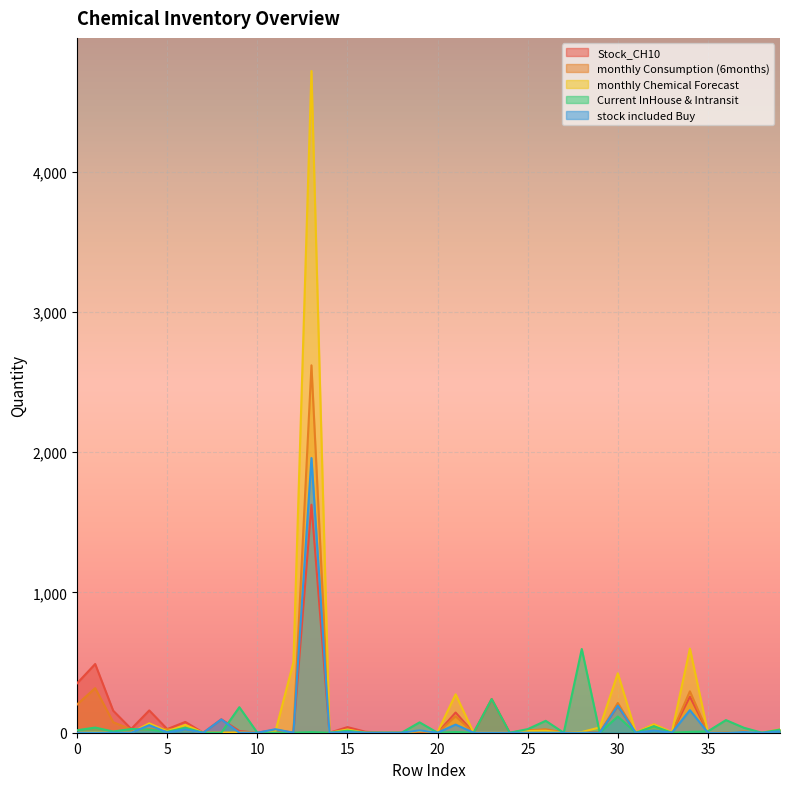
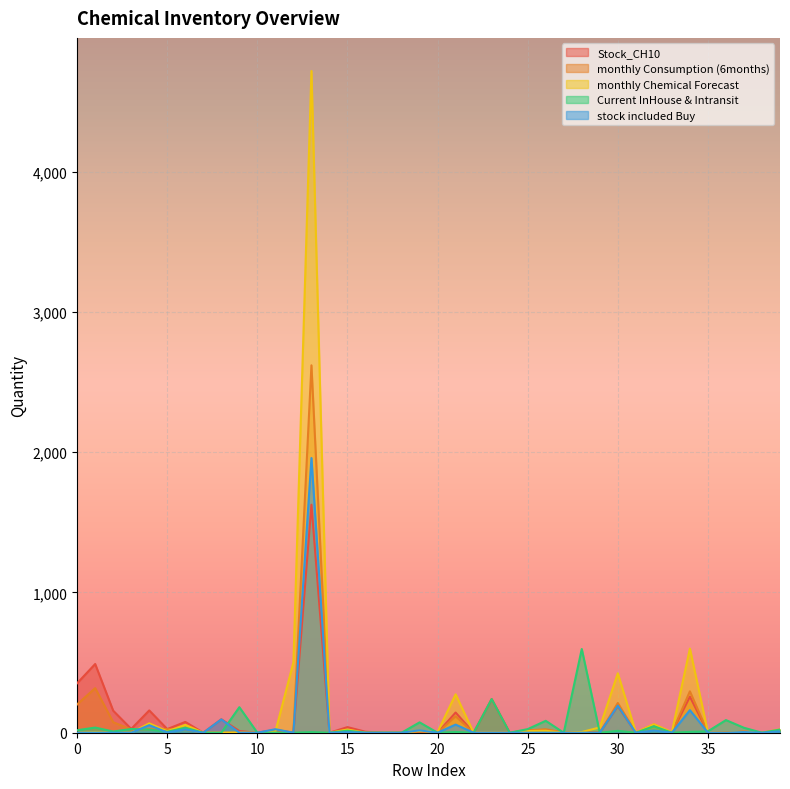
  {
    "Current InHouse & Intransit": {
-     "30": 120
+     "30": 10
    }
  }
